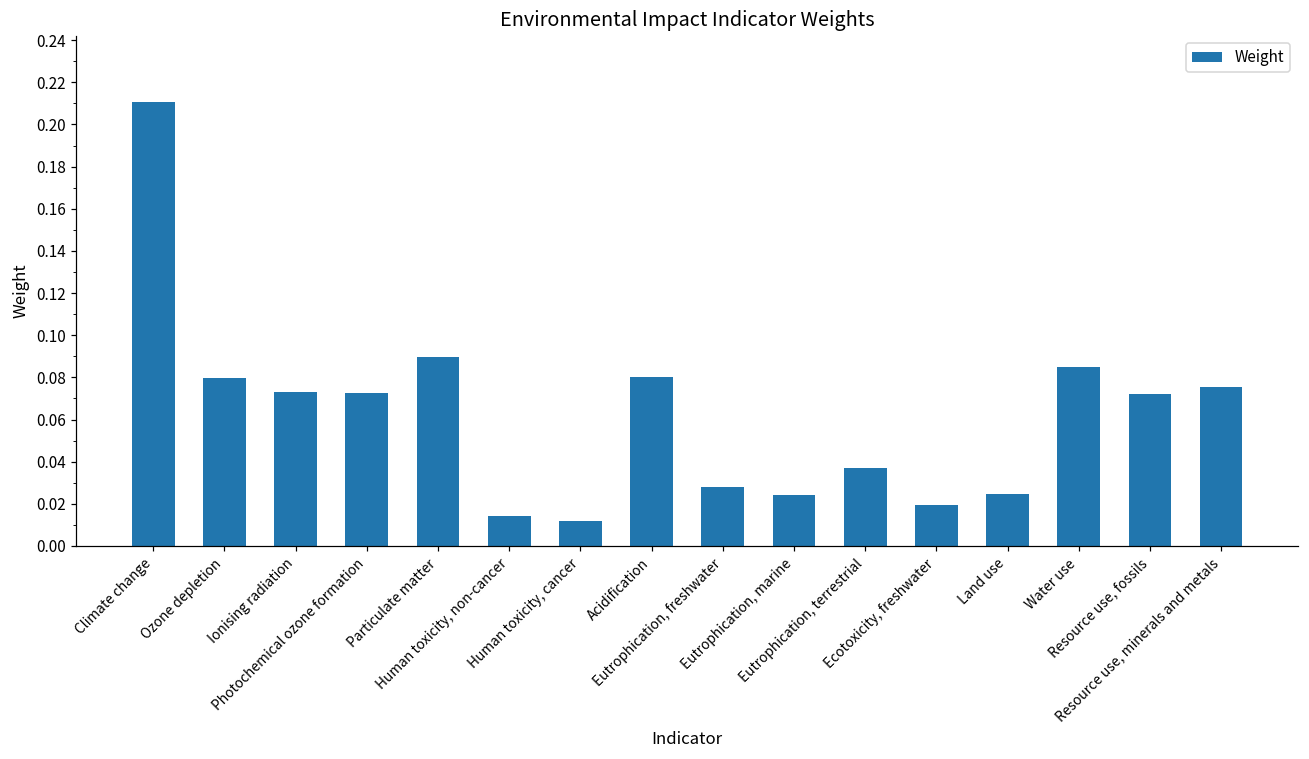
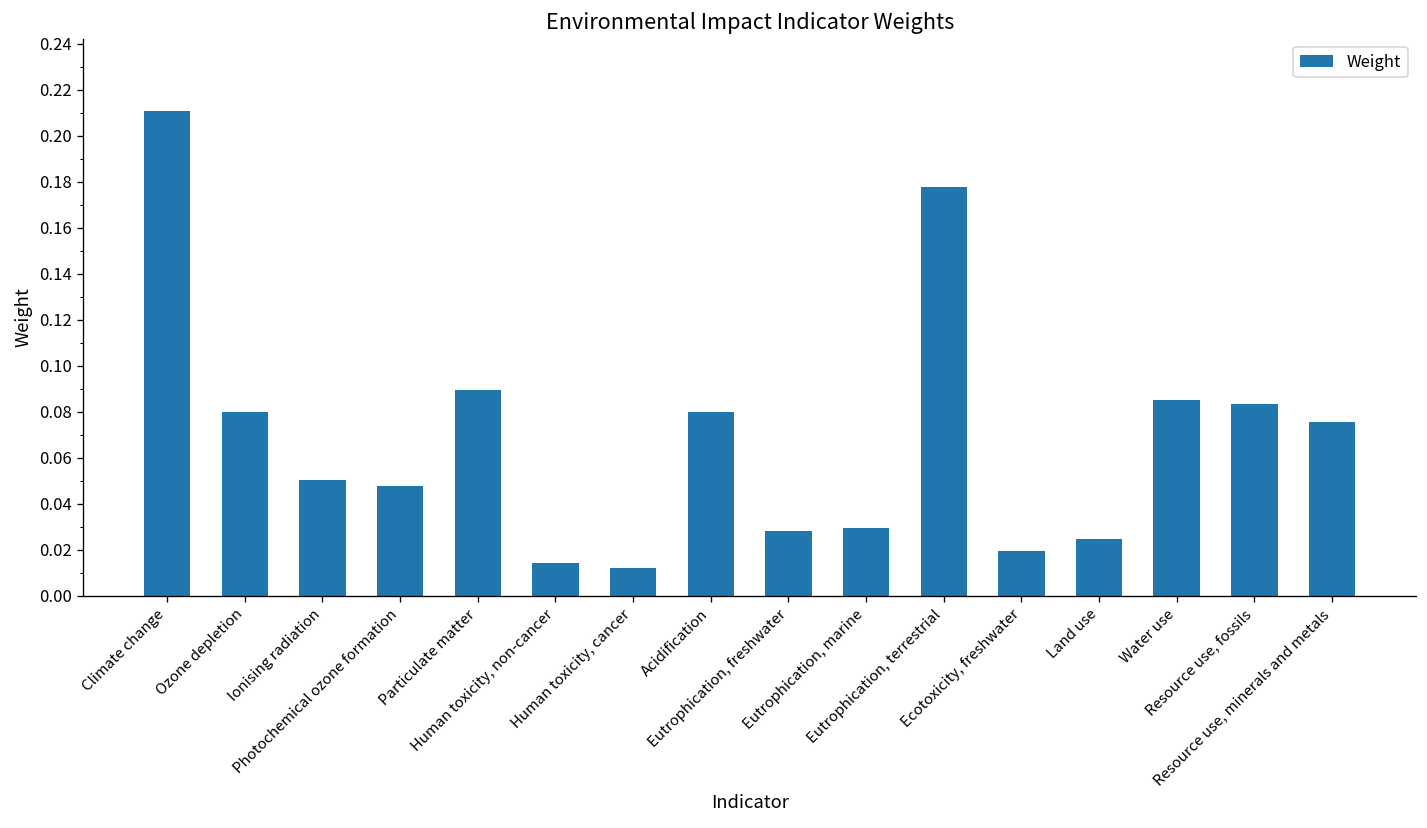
  {
    "Climate change": 0.211,
    "Ozone depletion": 0.080,
-   "Ionising radiation": 0.073,
-   "Photochemical ozone formation": 0.073,
+   "Ionising radiation": 0.050,
+   "Photochemical ozone formation": 0.048,
    "Particulate matter": 0.090,
    "Human toxicity, non-cancer": 0.014,
    "Human toxicity, cancer": 0.012,
    "Acidification": 0.080,
    "Eutrophication, freshwater": 0.028,
-   "Eutrophication, marine": 0.024,
-   "Eutrophication, terrestrial": 0.037,
+   "Eutrophication, marine": 0.030,
+   "Eutrophication, terrestrial": 0.178,
    "Ecotoxicity, freshwater": 0.019,
    "Land use": 0.025,
    "Water use": 0.085,
-   "Resource use, fossils": 0.072,
+   "Resource use, fossils": 0.083,
    "Resource use, minerals and metals": 0.076
  }
